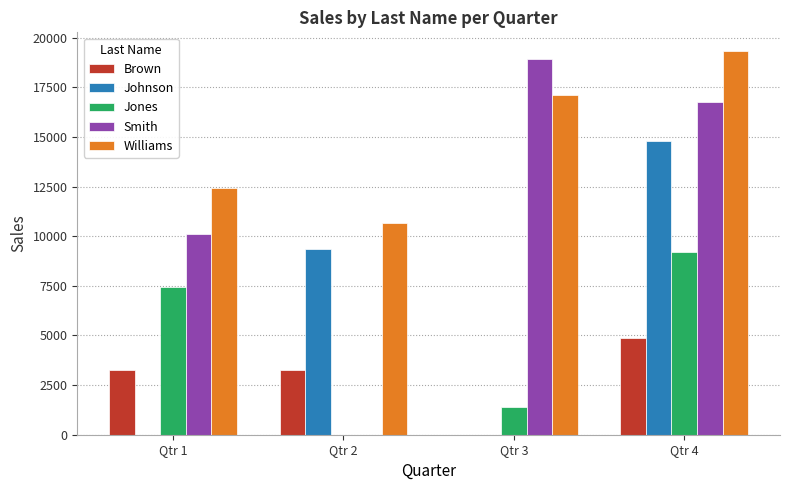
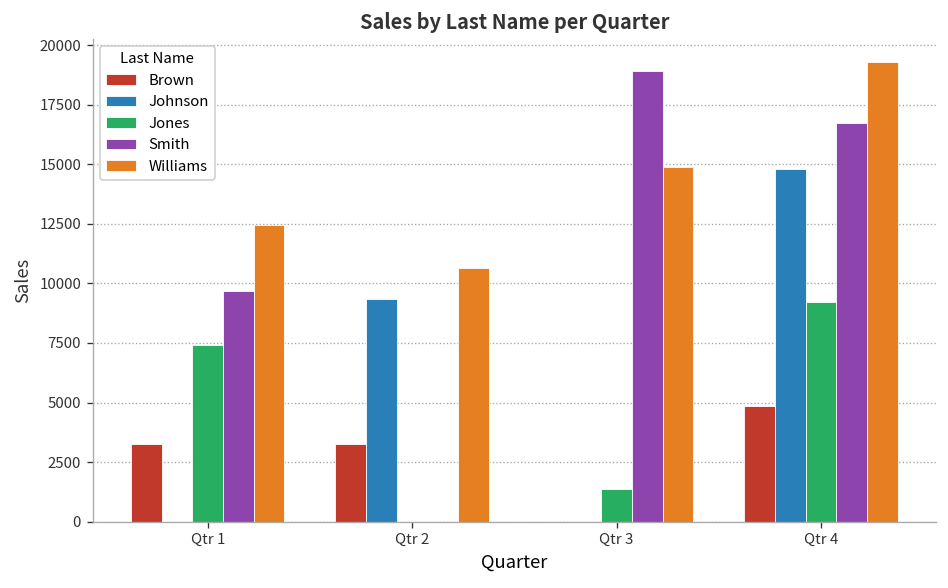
  {
    "Brown": {
      "Qtr 1": 3300,
      "Qtr 2": 3300,
      "Qtr 3": 0,
      "Qtr 4": 4900
    },
    "Johnson": {
      "Qtr 1": 0,
      "Qtr 2": 9300,
      "Qtr 3": 0,
      "Qtr 4": 14800
    },
    "Jones": {
      "Qtr 1": 7400,
      "Qtr 2": 0,
      "Qtr 3": 1400,
      "Qtr 4": 9200
    },
    "Smith": {
-     "Qtr 1": 10100,
+     "Qtr 1": 9700,
      "Qtr 2": 0,
      "Qtr 3": 18900,
      "Qtr 4": 16800
    },
    "Williams": {
      "Qtr 1": 12400,
      "Qtr 2": 10600,
-     "Qtr 3": 17100,
+     "Qtr 3": 14900,
      "Qtr 4": 19300
    }
  }
